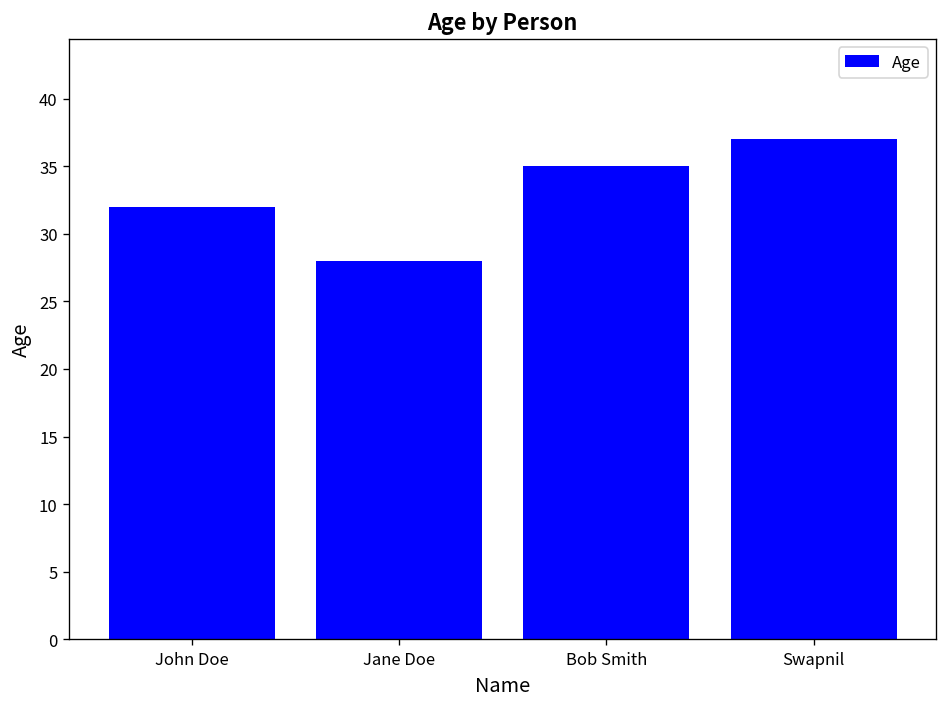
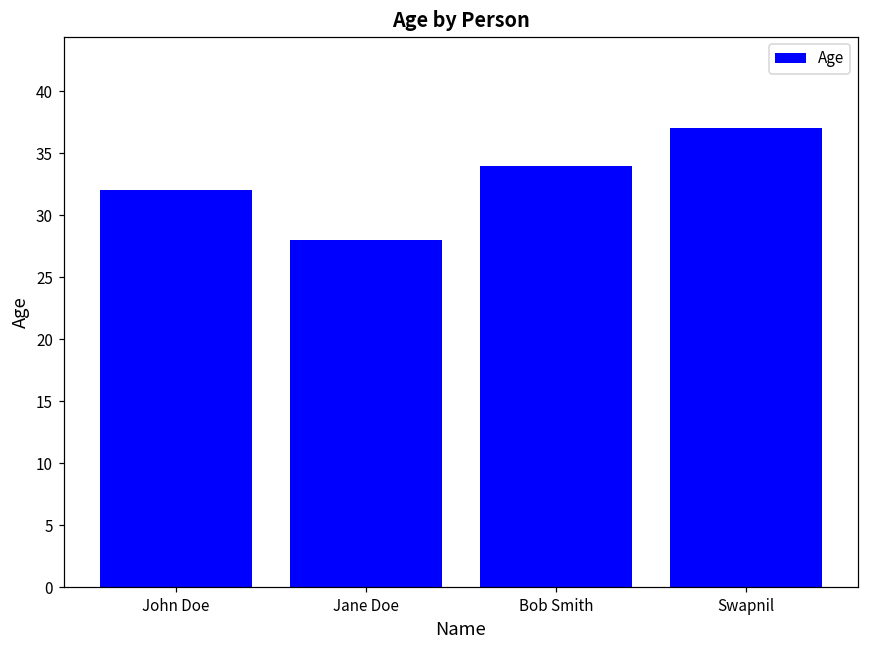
  {
    "John Doe": 32,
    "Jane Doe": 28,
-   "Bob Smith": 35,
+   "Bob Smith": 34,
    "Swapnil": 37
  }
